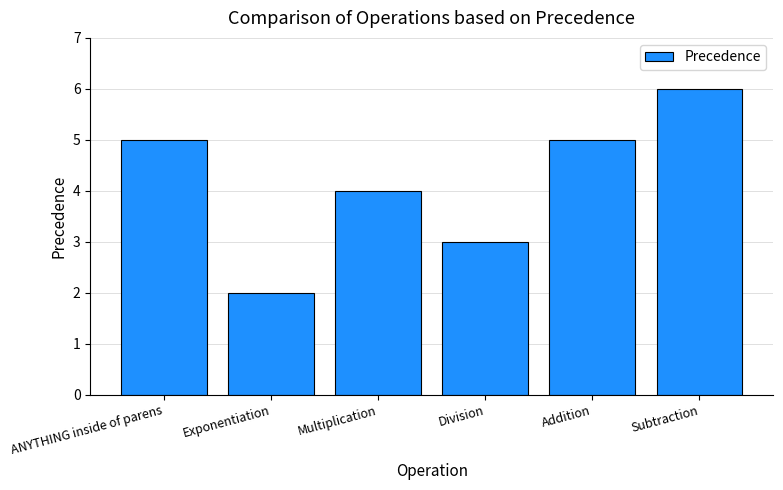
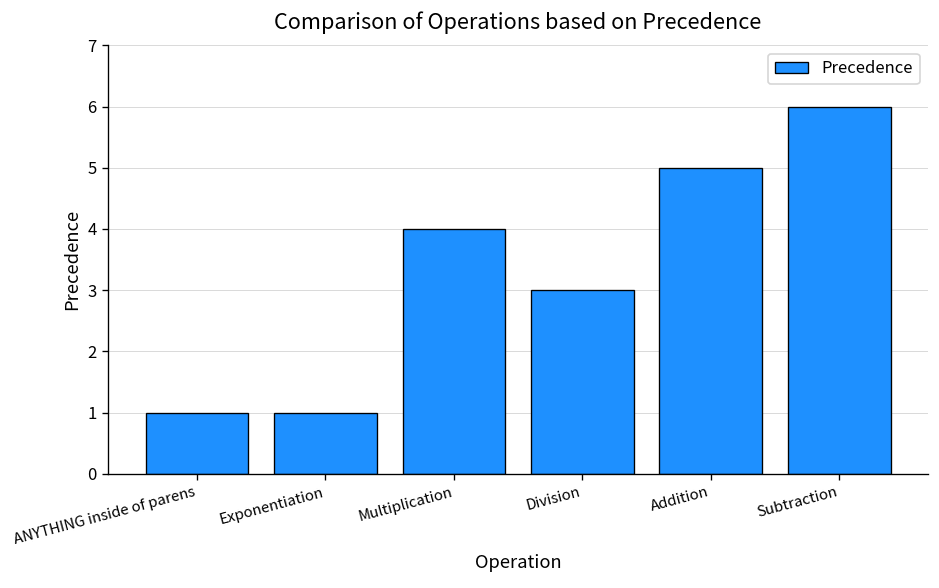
  {
-   "ANYTHING inside of parens": 5,
-   "Exponentiation": 2,
+   "ANYTHING inside of parens": 1,
+   "Exponentiation": 1,
    "Multiplication": 4,
    "Division": 3,
    "Addition": 5,
    "Subtraction": 6
  }
